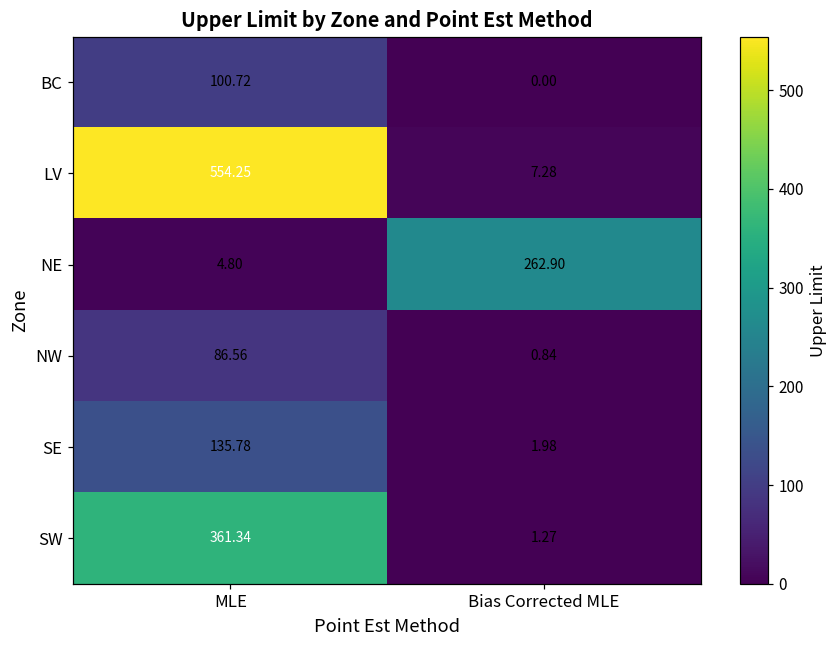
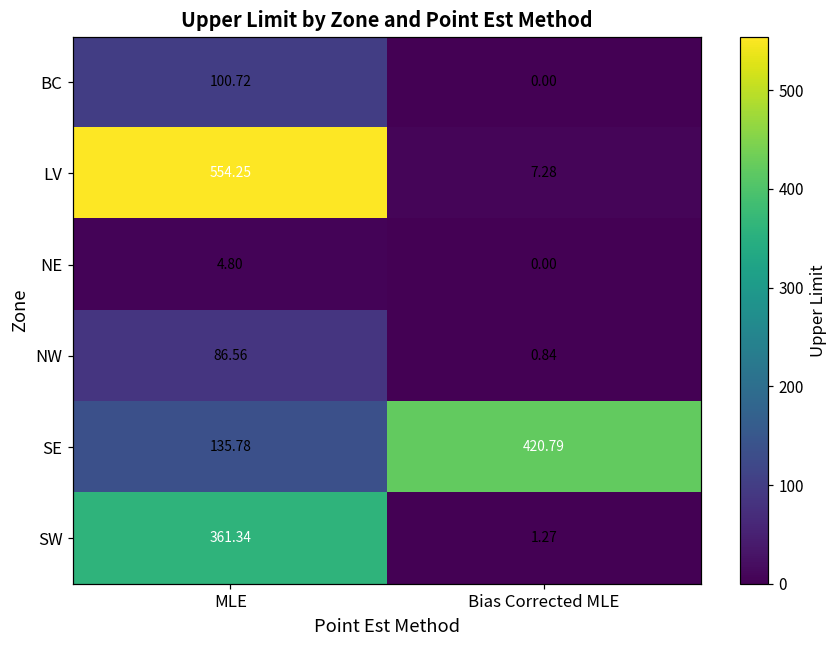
  {
    "BC": {
      "MLE": 100.72,
      "Bias Corrected MLE": 0.00
    },
    "LV": {
      "MLE": 554.25,
      "Bias Corrected MLE": 7.28
    },
    "NE": {
      "MLE": 4.80,
-     "Bias Corrected MLE": 262.90
+     "Bias Corrected MLE": 0.00
    },
    "NW": {
      "MLE": 86.56,
      "Bias Corrected MLE": 0.84
    },
    "SE": {
      "MLE": 135.78,
-     "Bias Corrected MLE": 1.98
+     "Bias Corrected MLE": 420.79
    },
    "SW": {
      "MLE": 361.34,
      "Bias Corrected MLE": 1.27
    }
  }
